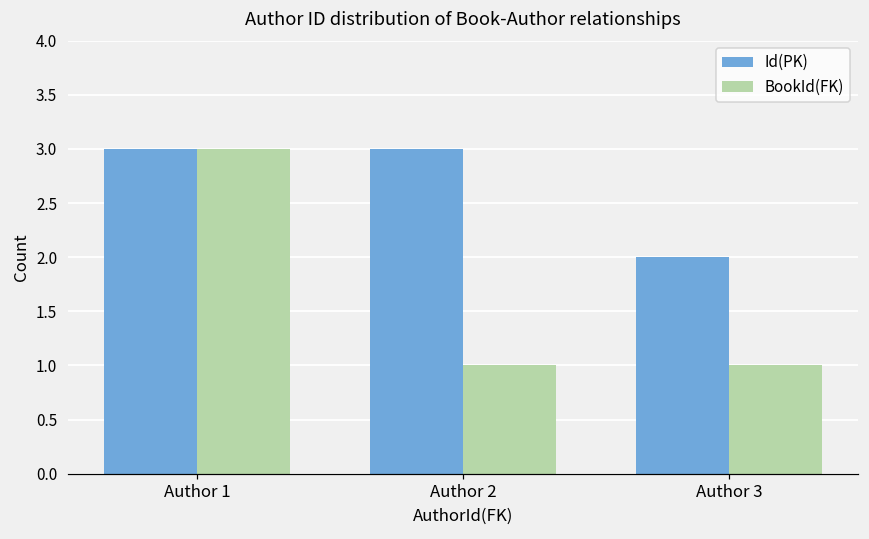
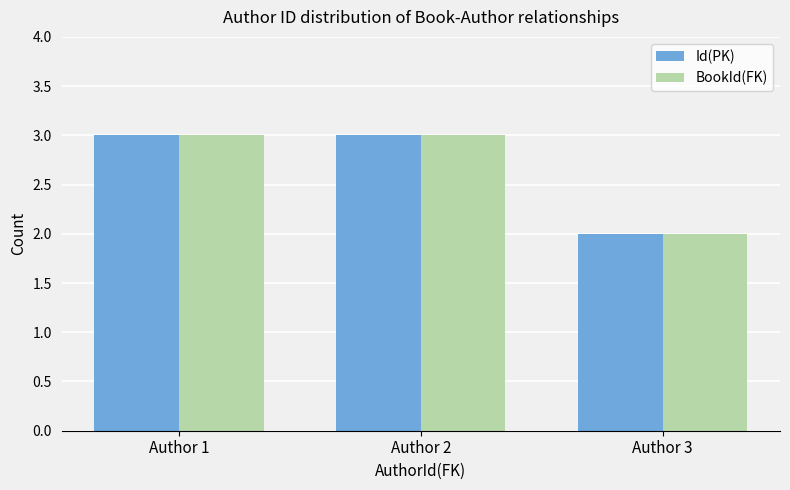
  {
    "Id(PK)": {
      "Author 1": 3,
      "Author 2": 3,
      "Author 3": 2
    },
    "BookId(FK)": {
      "Author 1": 3,
-     "Author 2": 1,
-     "Author 3": 1
+     "Author 2": 3,
+     "Author 3": 2
    }
  }
